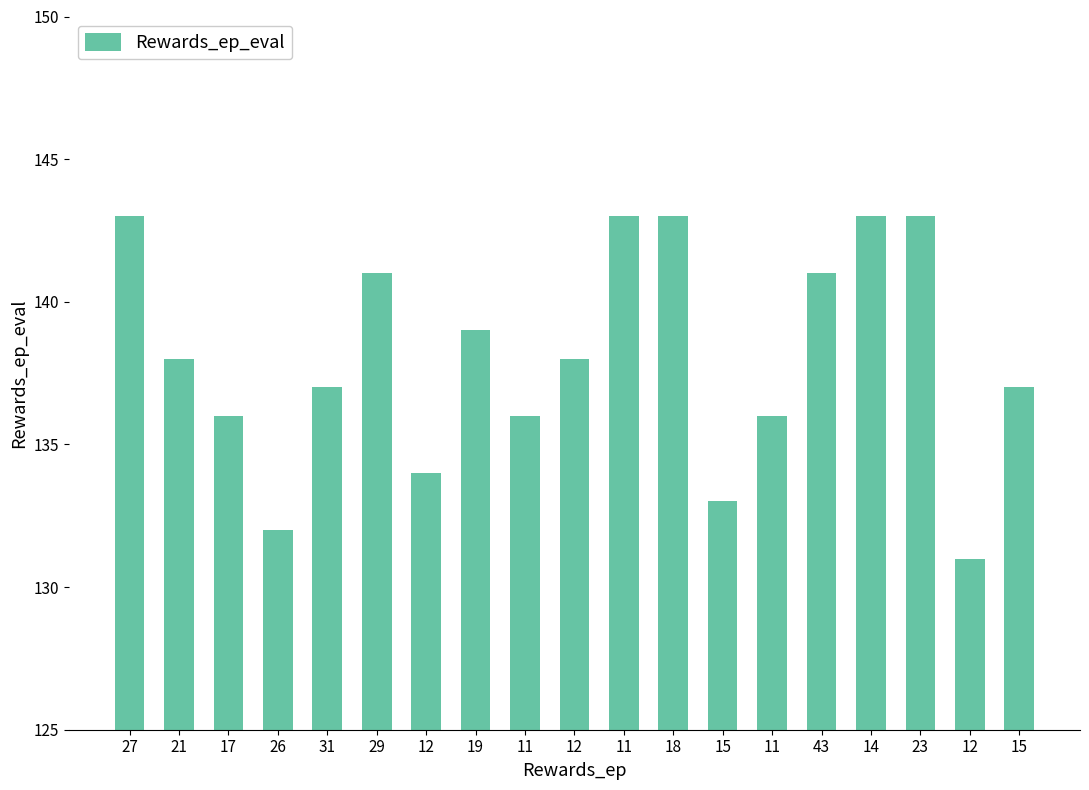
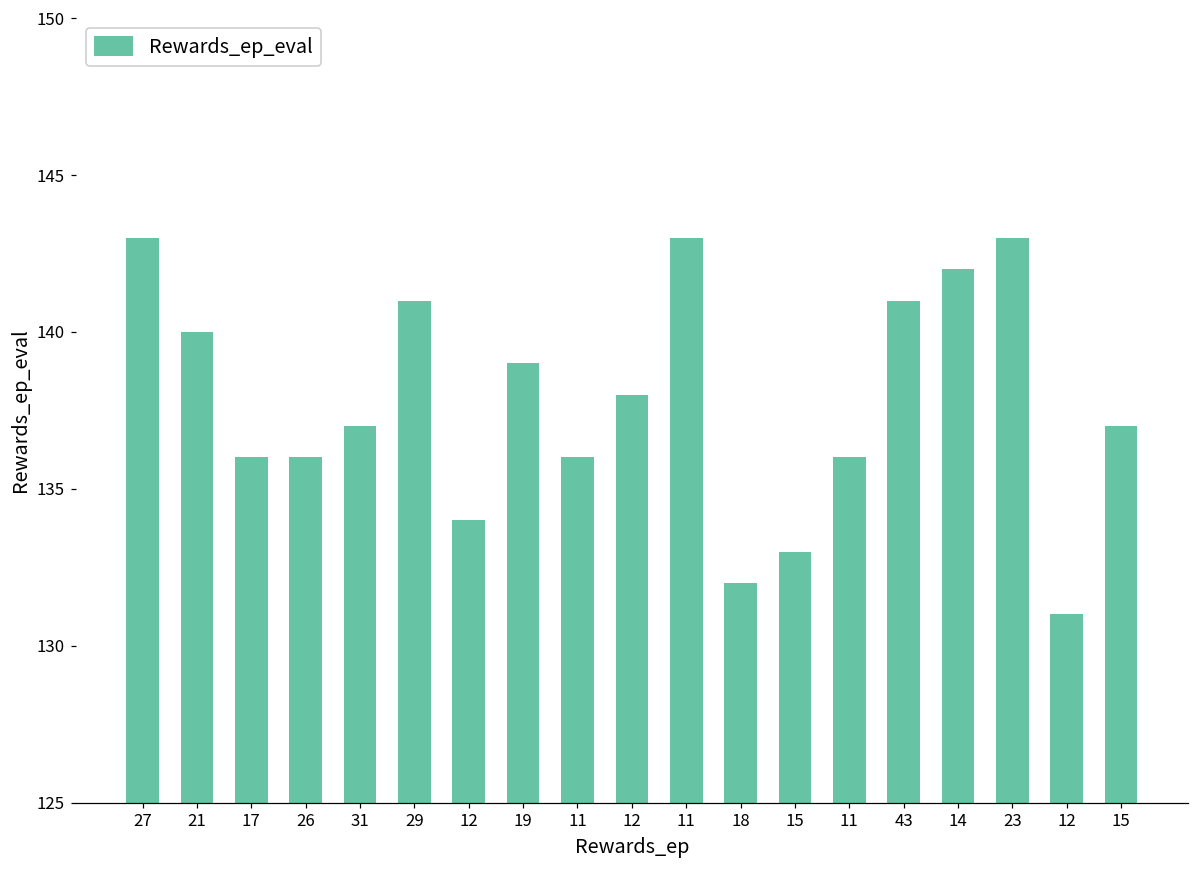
  {
    "27": 143,
-   "21": 138,
+   "21": 140,
    "17": 136,
-   "26": 132,
+   "26": 136,
    "31": 137,
    "29": 141,
    "19": 139,
-   "18": 143,
+   "18": 132,
    "43": 141,
-   "14": 143,
+   "14": 142,
    "23": 143
  }
